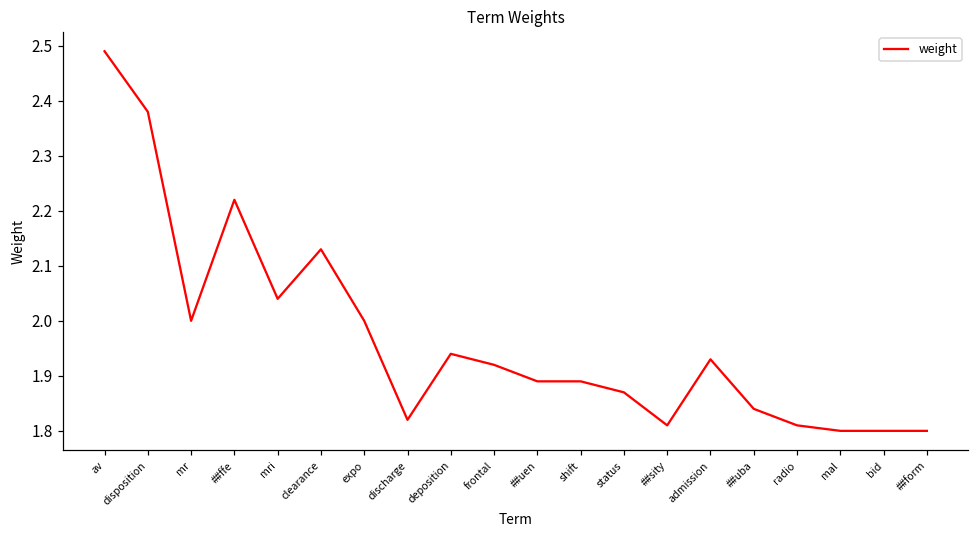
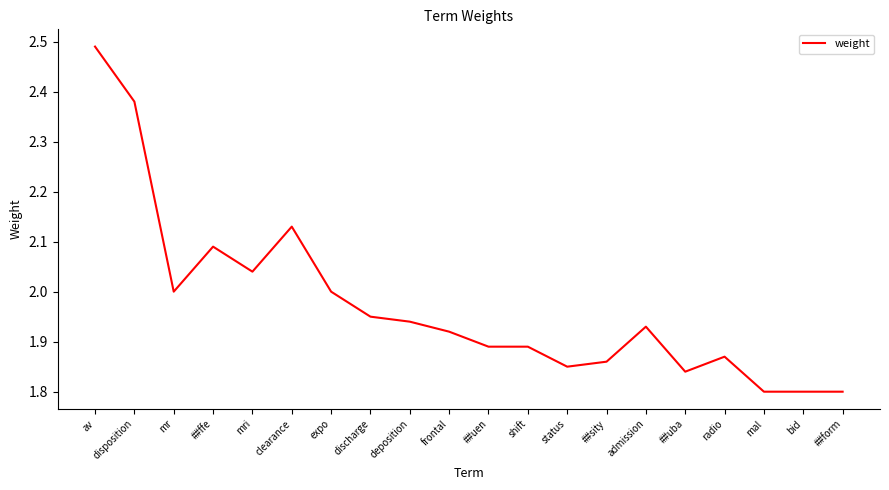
  {
    "av": 2.49,
    "disposition": 2.38,
    "mr": 2.00,
-   "##ffe": 2.22,
+   "##ffe": 2.09,
    "mri": 2.04,
    "clearance": 2.13,
    "expo": 2.00,
-   "discharge": 1.82,
+   "discharge": 1.95,
    "deposition": 1.94,
    "frontal": 1.92,
    "##uen": 1.89,
    "shift": 1.89,
-   "status": 1.87,
-   "##sity": 1.81,
+   "status": 1.85,
+   "##sity": 1.86,
    "admission": 1.93,
    "##uba": 1.84,
-   "radio": 1.81,
+   "radio": 1.87,
    "mal": 1.80,
    "bid": 1.80,
    "##form": 1.80
  }
